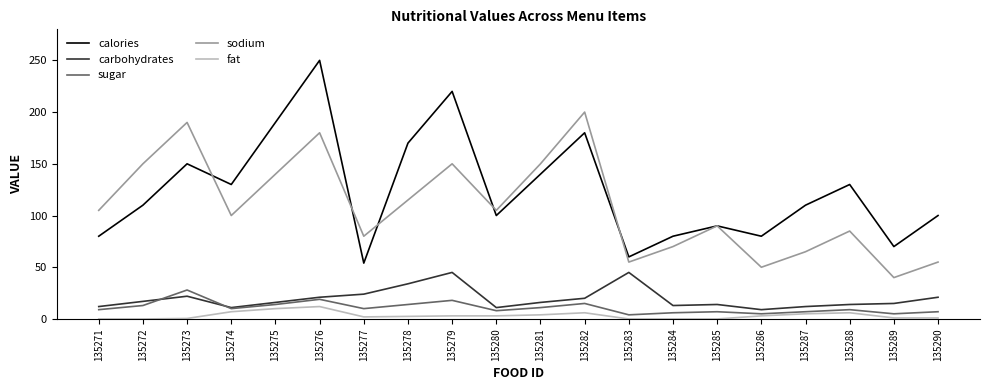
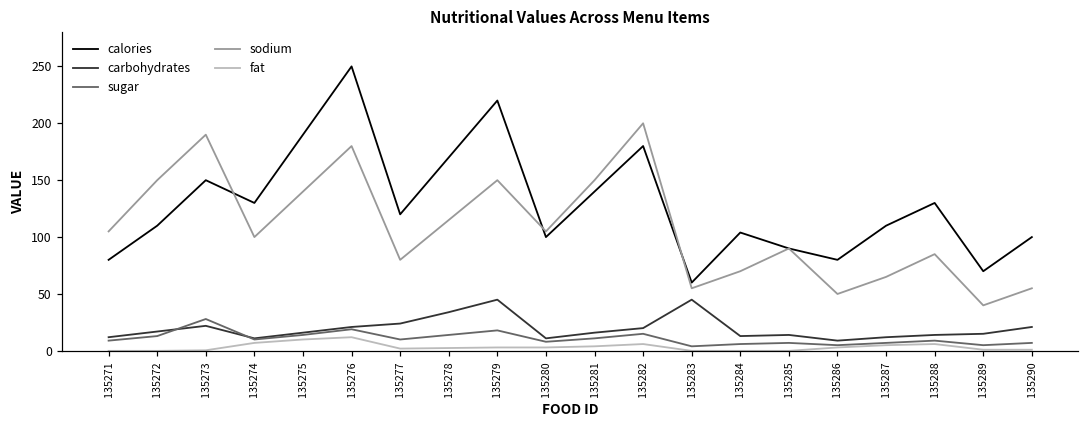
  {
    "calories": {
      "135271": 80,
      "135272": 110,
      "135273": 150,
      "135274": 130,
      "135275": 190,
      "135276": 250,
-     "135277": 54,
+     "135277": 120,
      "135278": 170,
      "135279": 220,
      "135280": 100,
      "135281": 140,
      "135282": 180,
      "135283": 60,
-     "135284": 80,
+     "135284": 104,
      "135286": 80,
      "135287": 110,
      "135288": 130,
      "135289": 70,
      "135290": 100
    },
    "carbohydrates": {
      "135271": 12,
      "135272": 17,
      "135273": 22,
      "135277": 24,
      "135278": 34,
      "135279": 45,
      "135280": 11,
      "135281": 16,
      "135282": 20,
      "135283": 45,
      "135284": 13,
      "135285": 14,
      "135286": 9,
      "135287": 12,
      "135288": 14,
      "135289": 15,
      "135290": 21
    },
    "sugar": {
      "135271": 9,
      "135272": 13,
      "135273": 28,
      "135277": 10,
      "135278": 14,
      "135279": 18,
      "135280": 8,
      "135281": 11,
      "135282": 15,
      "135283": 4,
      "135284": 6,
      "135285": 7,
      "135288": 9,
      "135289": 5,
      "135290": 7
    }
  }
